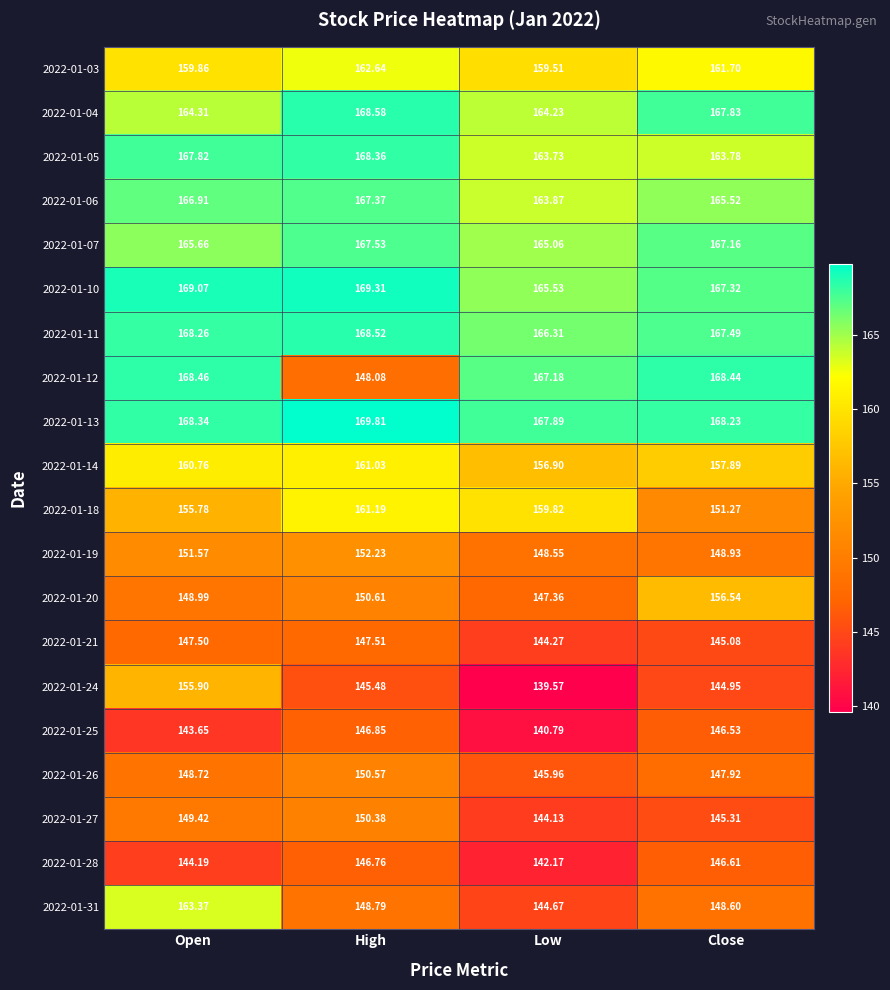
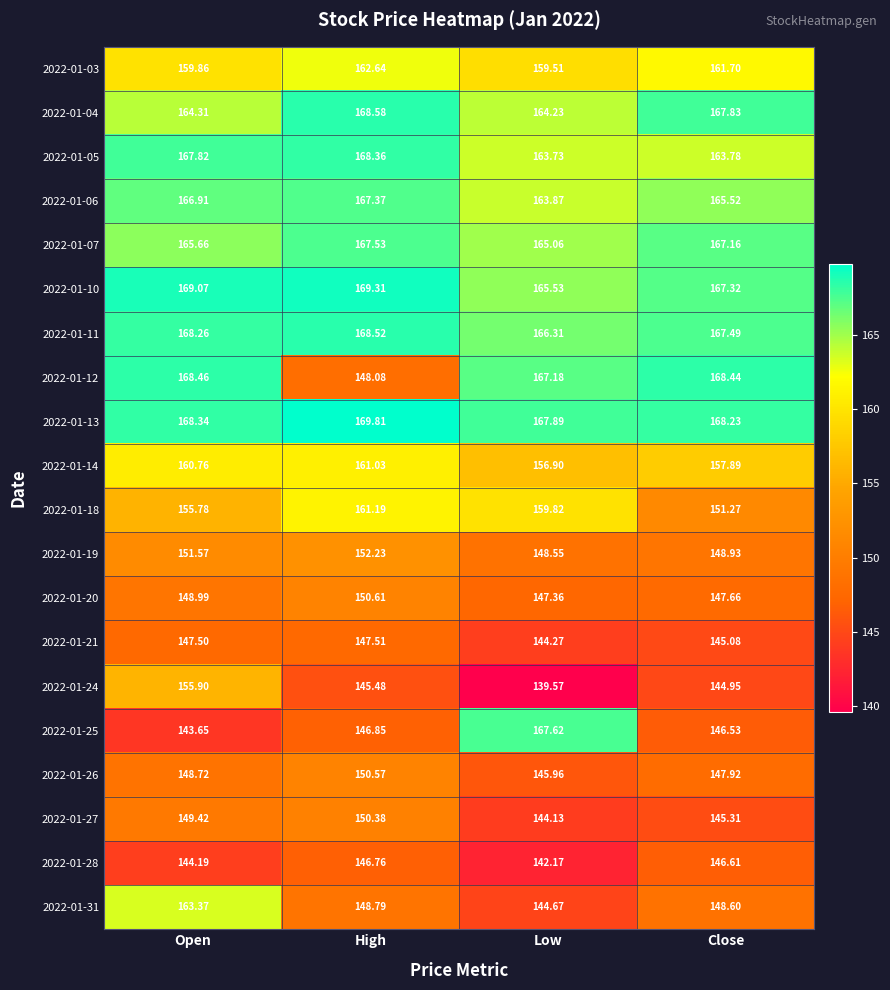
  {
    "2022-01-03": {
      "Open": 159.86,
      "High": 162.64,
      "Low": 159.51,
      "Close": 161.70
    },
    "2022-01-04": {
      "Open": 164.31,
      "High": 168.58,
      "Low": 164.23,
      "Close": 167.83
    },
    "2022-01-05": {
      "Open": 167.82,
      "High": 168.36,
      "Low": 163.73,
      "Close": 163.78
    },
    "2022-01-06": {
      "Open": 166.91,
      "High": 167.37,
      "Low": 163.87,
      "Close": 165.52
    },
    "2022-01-07": {
      "Open": 165.66,
      "High": 167.53,
      "Low": 165.06,
      "Close": 167.16
    },
    "2022-01-10": {
      "Open": 169.07,
      "High": 169.31,
      "Low": 165.53,
      "Close": 167.32
    },
    "2022-01-11": {
      "Open": 168.26,
      "High": 168.52,
      "Low": 166.31,
      "Close": 167.49
    },
    "2022-01-12": {
      "Open": 168.46,
      "High": 148.08,
      "Low": 167.18,
      "Close": 168.44
    },
    "2022-01-13": {
      "Open": 168.34,
      "High": 169.81,
      "Low": 167.89,
      "Close": 168.23
    },
    "2022-01-14": {
      "Open": 160.76,
      "High": 161.03,
      "Low": 156.90,
      "Close": 157.89
    },
    "2022-01-18": {
      "Open": 155.78,
      "High": 161.19,
      "Low": 159.82,
      "Close": 151.27
    },
    "2022-01-19": {
      "Open": 151.57,
      "High": 152.23,
      "Low": 148.55,
      "Close": 148.93
    },
    "2022-01-20": {
      "Open": 148.99,
      "High": 150.61,
      "Low": 147.36,
-     "Close": 156.54
+     "Close": 147.66
    },
    "2022-01-21": {
      "Open": 147.50,
      "High": 147.51,
      "Low": 144.27,
      "Close": 145.08
    },
    "2022-01-24": {
      "Open": 155.90,
      "High": 145.48,
      "Low": 139.57,
      "Close": 144.95
    },
    "2022-01-25": {
      "Open": 143.65,
      "High": 146.85,
-     "Low": 140.79,
+     "Low": 167.62,
      "Close": 146.53
    },
    "2022-01-26": {
      "Open": 148.72,
      "High": 150.57,
      "Low": 145.96,
      "Close": 147.92
    },
    "2022-01-27": {
      "Open": 149.42,
      "High": 150.38,
      "Low": 144.13,
      "Close": 145.31
    },
    "2022-01-28": {
      "Open": 144.19,
      "High": 146.76,
      "Low": 142.17,
      "Close": 146.61
    },
    "2022-01-31": {
      "Open": 163.37,
      "High": 148.79,
      "Low": 144.67,
      "Close": 148.60
    }
  }
